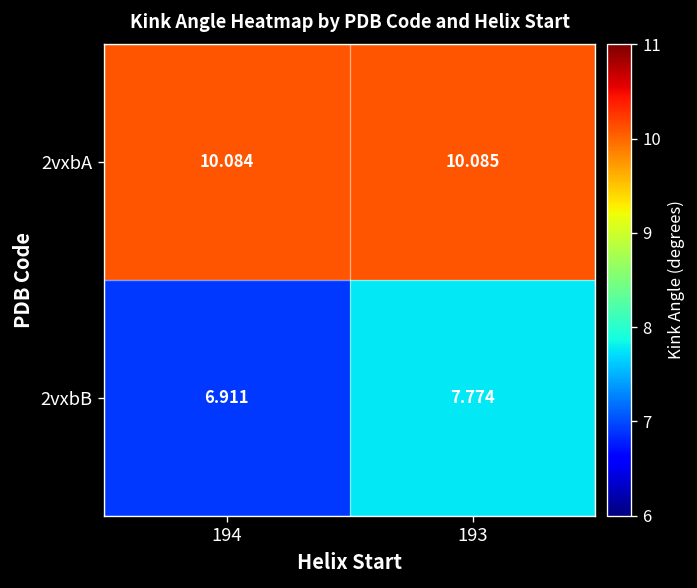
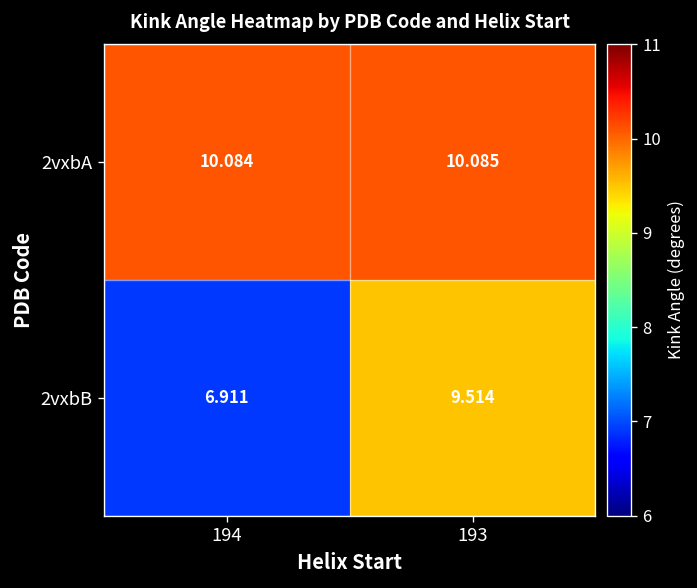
  {
    "2vxbA": {
      "194": 10.084,
      "193": 10.085
    },
    "2vxbB": {
      "194": 6.911,
-     "193": 7.774
+     "193": 9.514
    }
  }
